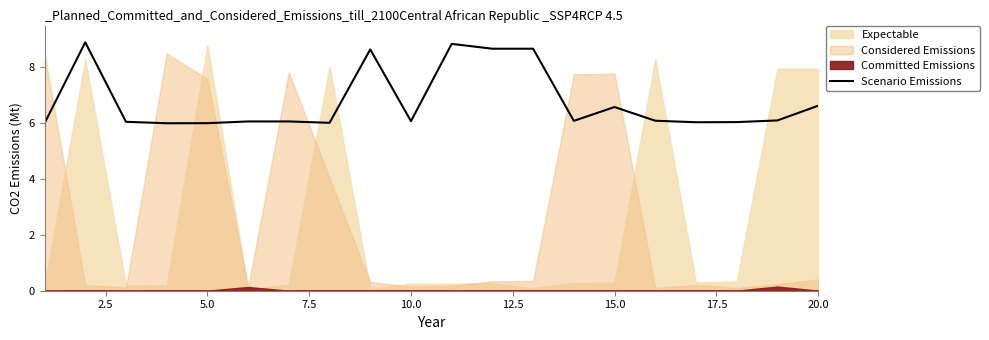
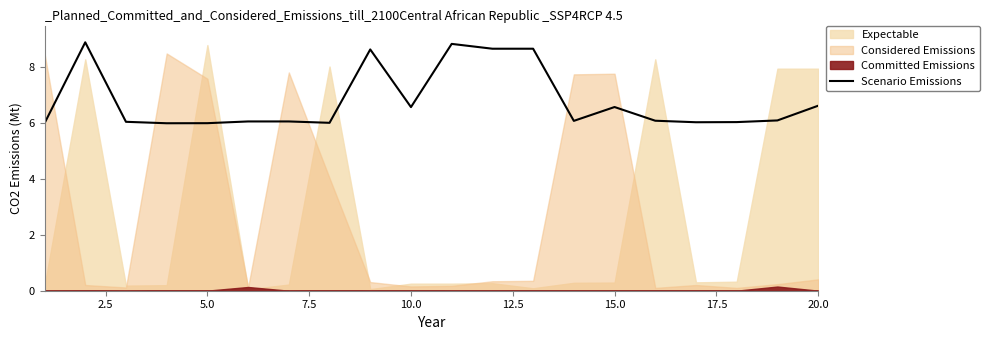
  {
    "Scenario Emissions": {
      "5.0": 6.0,
-     "10.0": 6.1,
+     "10.0": 6.6,
      "15.0": 6.6,
      "20.0": 6.6
    }
  }
